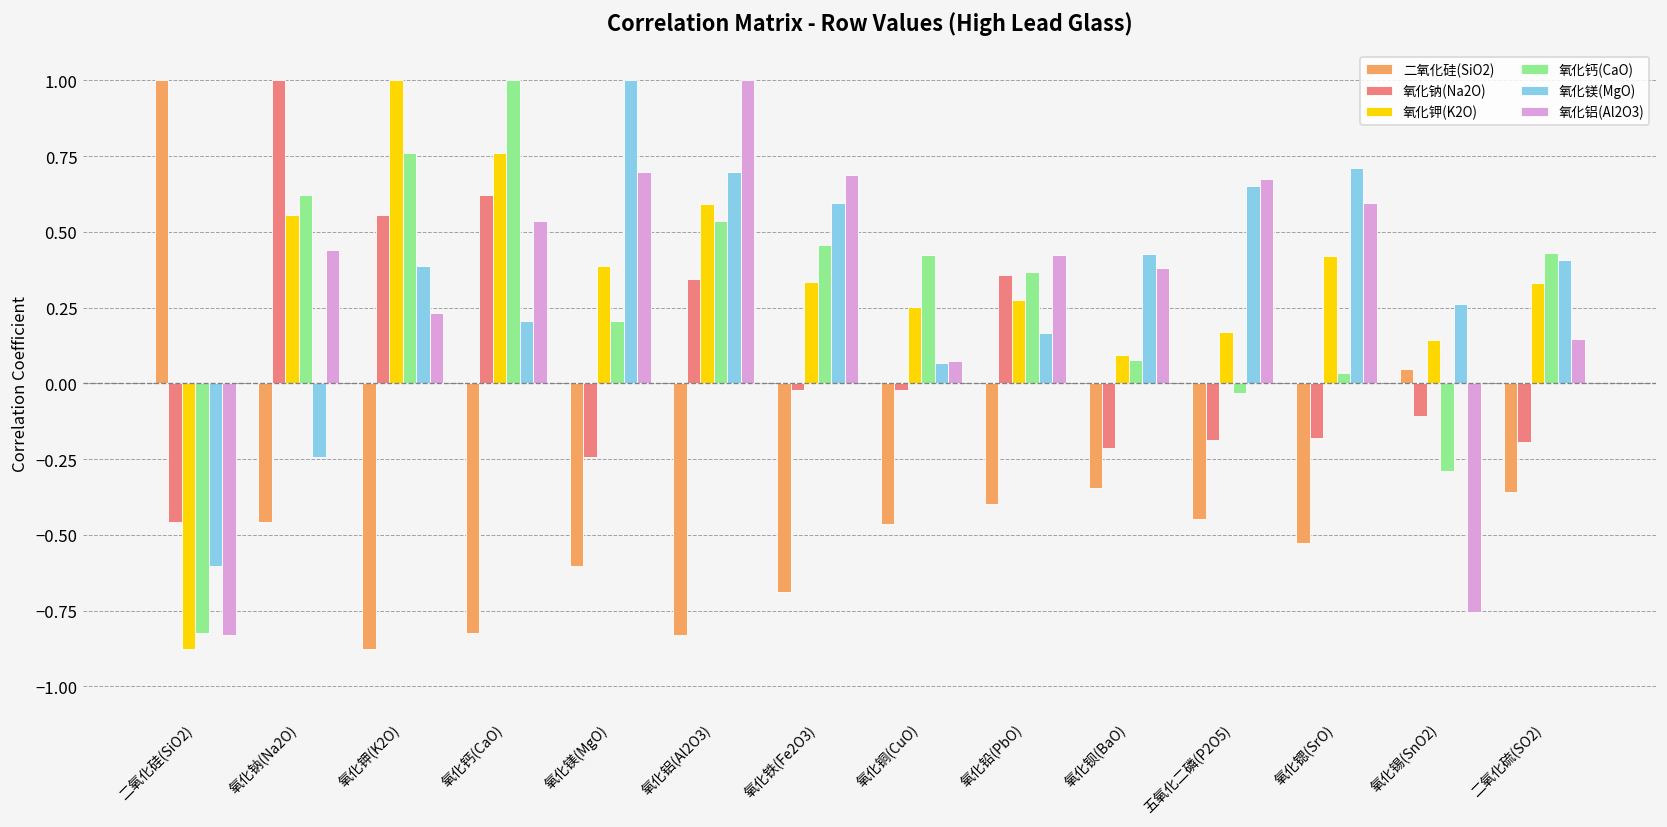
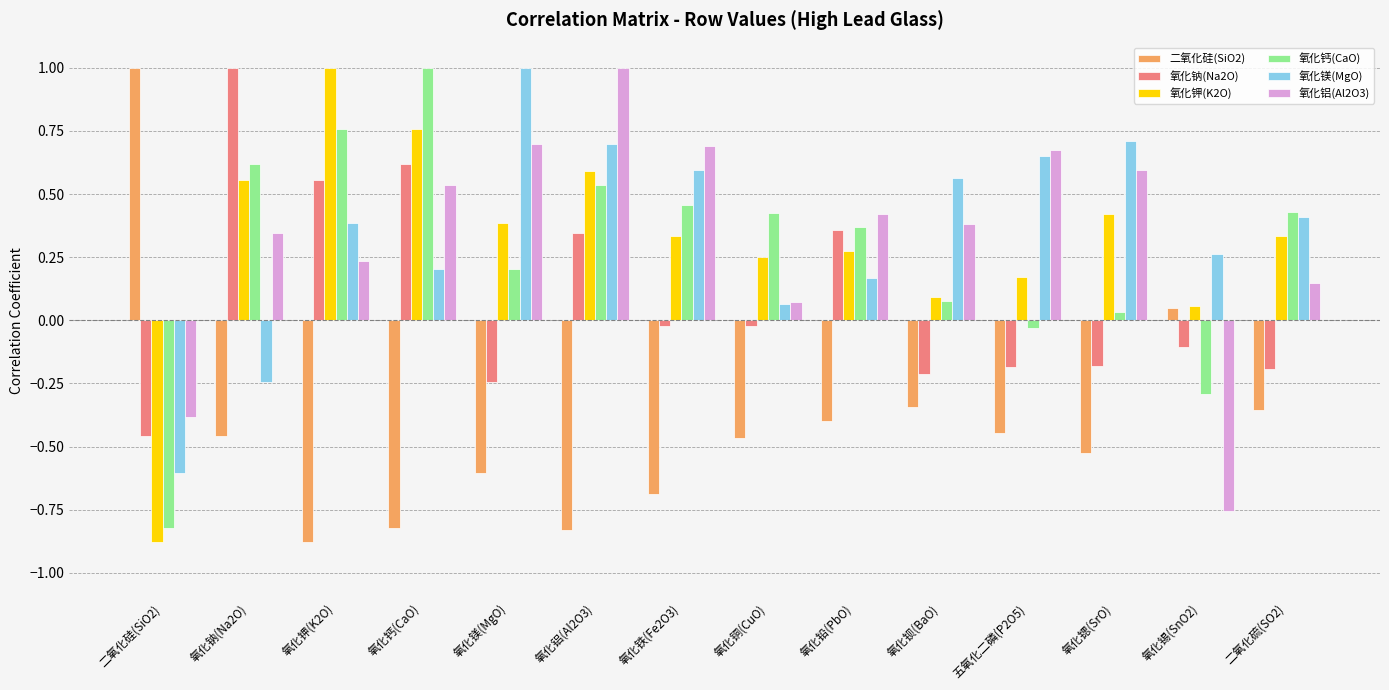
  {
    "氧化钾(K2O)": {
      "二氧化硅(SiO2)": -0.88,
      "氧化钠(Na2O)": 0.55,
      "氧化钾(K2O)": 1.00,
      "氧化钙(CaO)": 0.76,
      "氧化镁(MgO)": 0.39,
      "氧化铝(Al2O3)": 0.59,
      "氧化铁(Fe2O3)": 0.34,
      "氧化铜(CuO)": 0.25,
      "氧化铅(PbO)": 0.28,
      "氧化钡(BaO)": 0.09,
      "五氧化二磷(P2O5)": 0.17,
      "氧化锶(SrO)": 0.42,
-     "氧化锡(SnO2)": 0.14,
+     "氧化锡(SnO2)": 0.06,
      "二氧化硫(SO2)": 0.33
    },
    "氧化钙(CaO)": {
      "二氧化硅(SiO2)": -0.82,
      "氧化钠(Na2O)": 0.62,
      "氧化钾(K2O)": 0.76,
      "氧化钙(CaO)": 1.00,
      "氧化镁(MgO)": 0.21,
      "氧化铝(Al2O3)": 0.54,
      "氧化铁(Fe2O3)": 0.46,
      "氧化铜(CuO)": 0.42,
      "氧化铅(PbO)": 0.37,
      "氧化钡(BaO)": 0.08,
      "五氧化二磷(P2O5)": -0.03,
      "氧化锶(SrO)": 0.03,
      "氧化锡(SnO2)": -0.29,
      "二氧化硫(SO2)": 0.43
    },
    "氧化镁(MgO)": {
      "二氧化硅(SiO2)": -0.60,
      "氧化钠(Na2O)": -0.24,
      "氧化钾(K2O)": 0.39,
      "氧化钙(CaO)": 0.21,
      "氧化镁(MgO)": 1.00,
      "氧化铝(Al2O3)": 0.70,
      "氧化铁(Fe2O3)": 0.59,
      "氧化铜(CuO)": 0.07,
      "氧化铅(PbO)": 0.17,
-     "氧化钡(BaO)": 0.43,
+     "氧化钡(BaO)": 0.56,
      "五氧化二磷(P2O5)": 0.65,
      "氧化锶(SrO)": 0.71,
      "氧化锡(SnO2)": 0.26,
      "二氧化硫(SO2)": 0.41
    },
    "氧化铝(Al2O3)": {
-     "二氧化硅(SiO2)": -0.83,
-     "氧化钠(Na2O)": 0.44,
+     "二氧化硅(SiO2)": -0.38,
+     "氧化钠(Na2O)": 0.34,
      "氧化钾(K2O)": 0.23,
      "氧化钙(CaO)": 0.54,
      "氧化镁(MgO)": 0.70,
      "氧化铝(Al2O3)": 1.00,
      "氧化铁(Fe2O3)": 0.69,
      "氧化铜(CuO)": 0.07,
      "氧化铅(PbO)": 0.42,
      "氧化钡(BaO)": 0.38,
      "五氧化二磷(P2O5)": 0.68,
      "氧化锶(SrO)": 0.59,
      "氧化锡(SnO2)": -0.76,
      "二氧化硫(SO2)": 0.15
    }
  }
